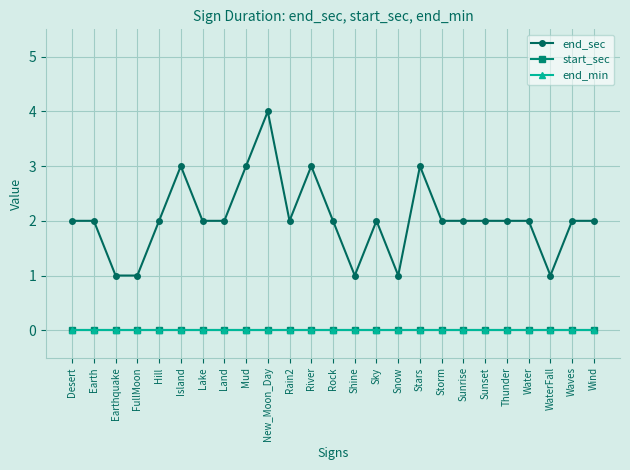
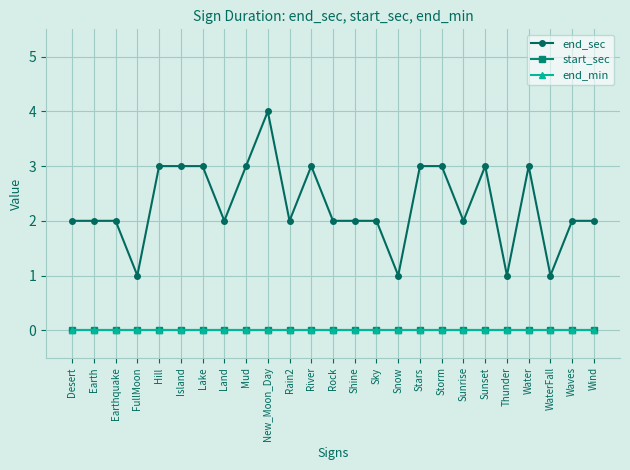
  {
    "end_sec": {
      "Desert": 2,
      "Earth": 2,
-     "Earthquake": 1,
+     "Earthquake": 2,
      "FullMoon": 1,
-     "Hill": 2,
+     "Hill": 3,
      "Island": 3,
-     "Lake": 2,
+     "Lake": 3,
      "Land": 2,
      "Mud": 3,
      "New_Moon_Day": 4,
      "Rain2": 2,
      "River": 3,
      "Rock": 2,
-     "Shine": 1,
+     "Shine": 2,
      "Sky": 2,
      "Snow": 1,
      "Stars": 3,
-     "Storm": 2,
+     "Storm": 3,
      "Sunrise": 2,
-     "Sunset": 2,
-     "Thunder": 2,
-     "Water": 2,
+     "Sunset": 3,
+     "Thunder": 1,
+     "Water": 3,
      "WaterFall": 1,
      "Waves": 2,
      "Wind": 2
    },
    "end_min": {
      "Desert": 0,
      "Earth": 0,
      "Earthquake": 0,
      "FullMoon": 0,
      "Hill": 0,
      "Island": 0,
      "Lake": 0,
      "Land": 0,
      "Mud": 0,
      "New_Moon_Day": 0,
      "Rain2": 0,
      "River": 0,
      "Rock": 0,
      "Shine": 0,
      "Sky": 0,
      "Snow": 0,
      "Stars": 0,
      "Storm": 0,
      "Sunrise": 0,
      "Sunset": 0,
      "Thunder": 0,
      "Water": 0,
      "WaterFall": 0,
      "Waves": 0,
      "Wind": 0
    }
  }
